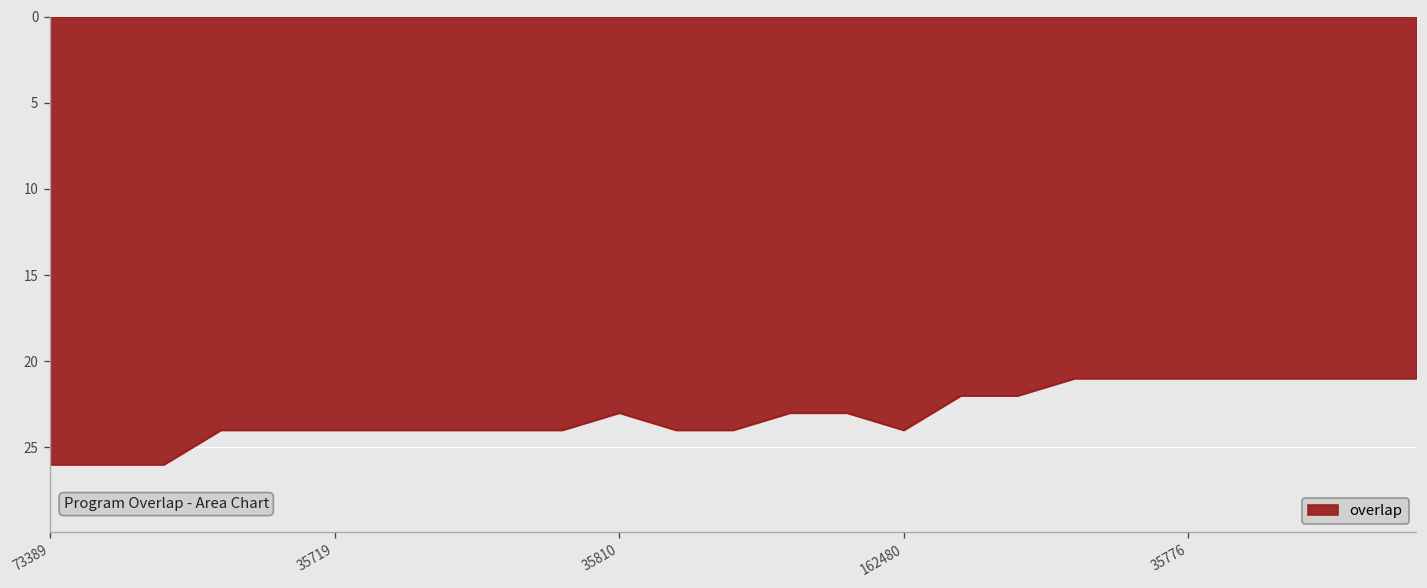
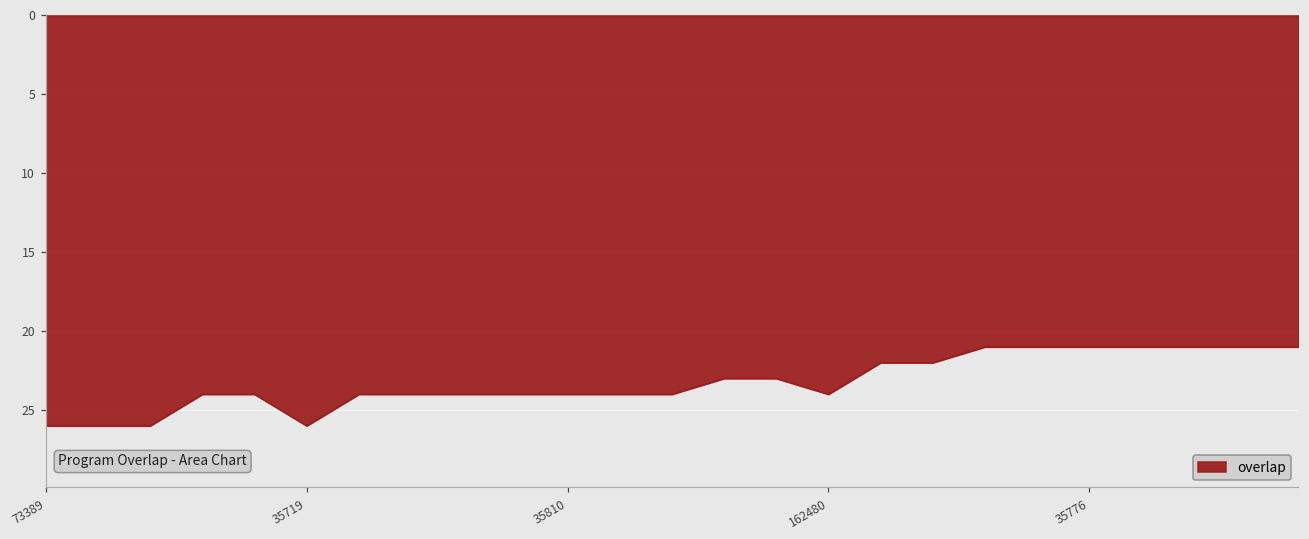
  {
    "73389": 26,
-   "35719": 24,
-   "35810": 23,
+   "35719": 26,
+   "35810": 24,
    "162480": 24,
    "35776": 21
  }
